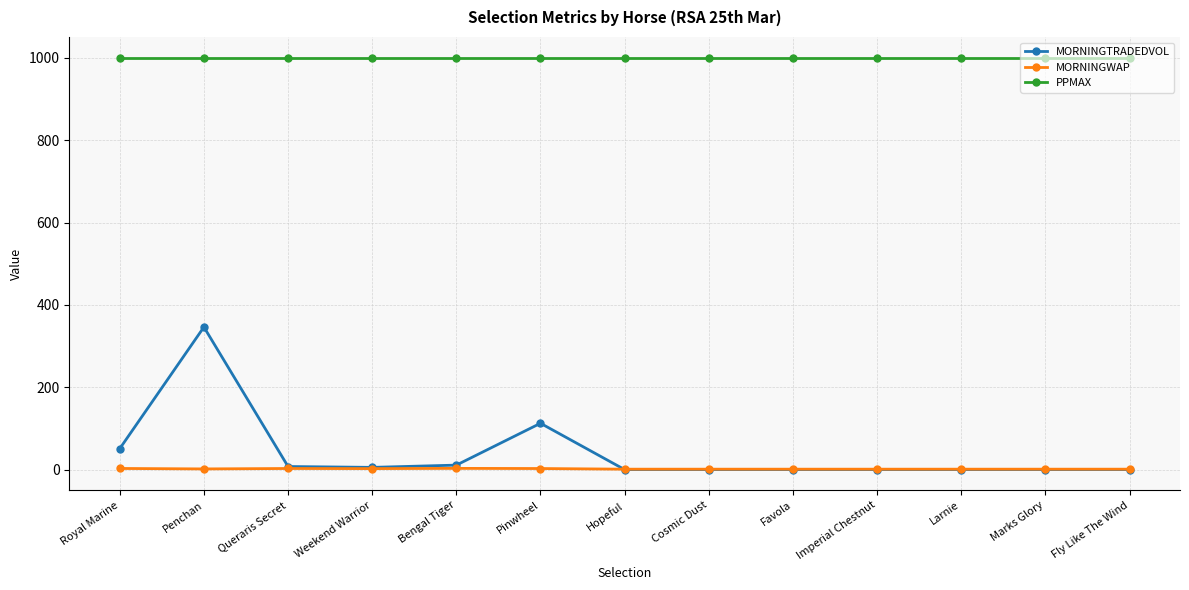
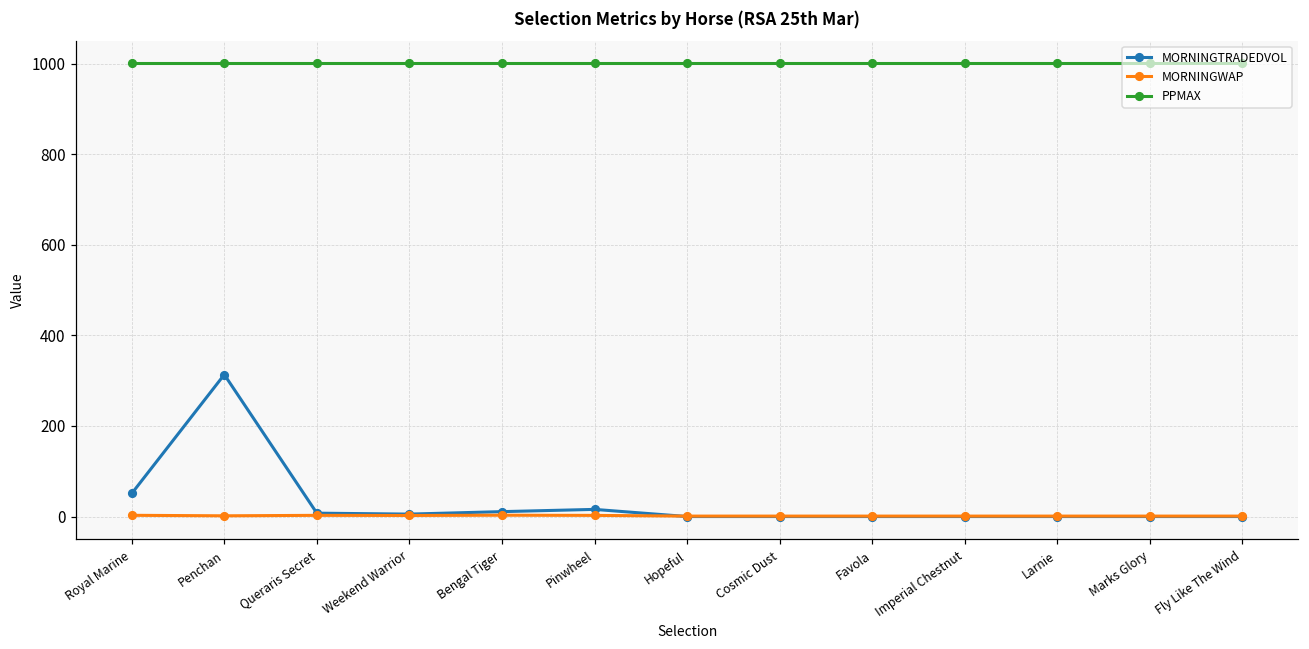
  {
    "MORNINGTRADEDVOL": {
      "Royal Marine": 50,
-     "Penchan": 350,
+     "Penchan": 310,
      "Bengal Tiger": 10,
-     "Pinwheel": 110
+     "Pinwheel": 20
    },
    "MORNINGWAP": {
      "Royal Marine": 0,
      "Penchan": 0,
      "Bengal Tiger": 0,
      "Pinwheel": 0
    },
    "PPMAX": {
      "Royal Marine": 1000,
      "Penchan": 1000,
      "Queraris Secret": 1000,
      "Weekend Warrior": 1000,
      "Bengal Tiger": 1000,
      "Pinwheel": 1000,
      "Hopeful": 1000,
      "Cosmic Dust": 1000,
      "Favola": 1000,
      "Imperial Chestnut": 1000,
      "Larnie": 1000
    }
  }
